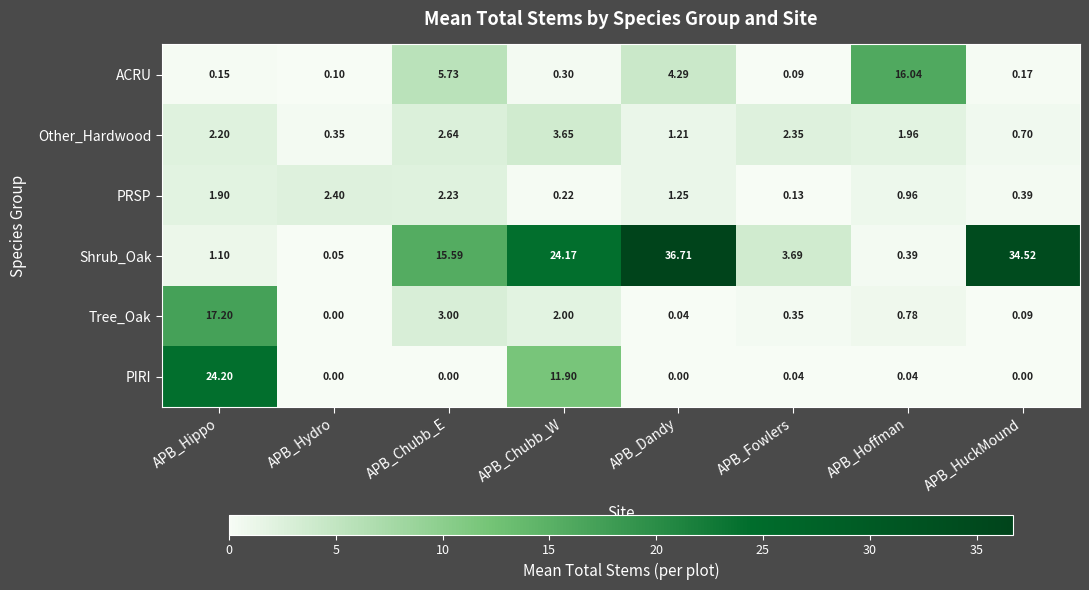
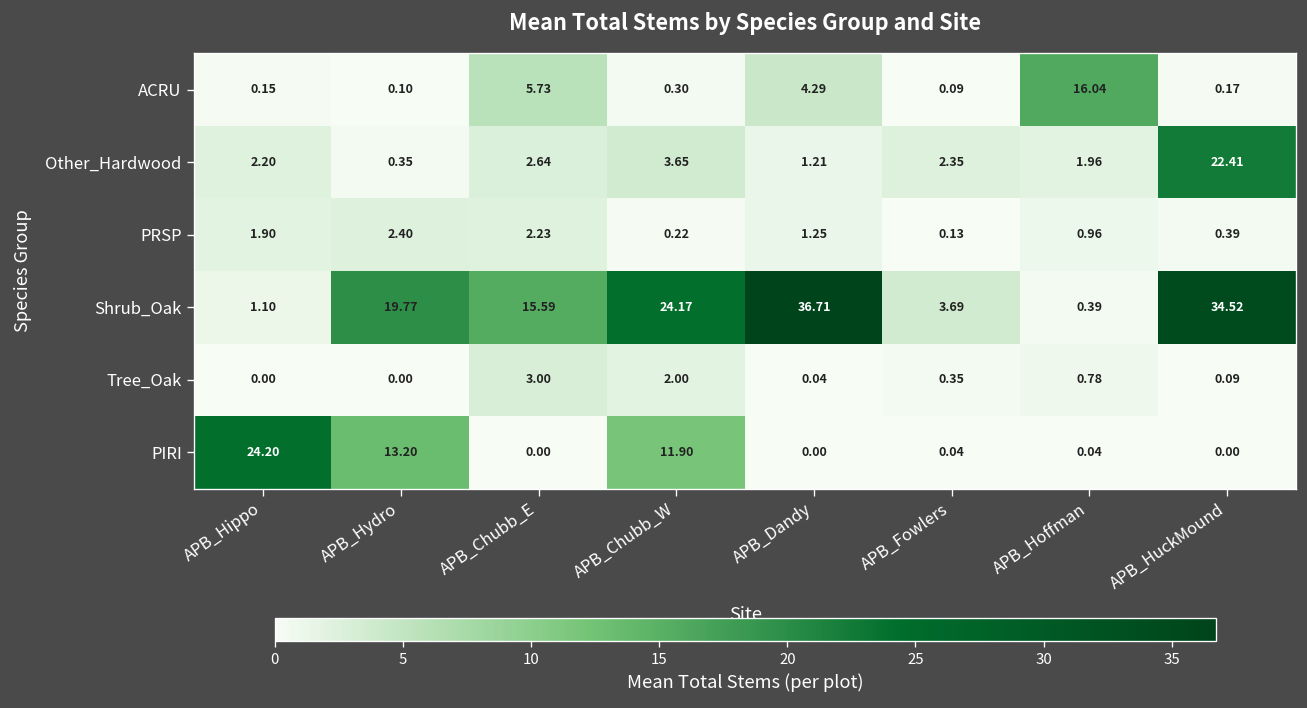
  {
    "ACRU": {
      "APB_Hippo": 0.15,
      "APB_Hydro": 0.10,
      "APB_Chubb_E": 5.73,
      "APB_Chubb_W": 0.30,
      "APB_Dandy": 4.29,
      "APB_Fowlers": 0.09,
      "APB_Hoffman": 16.04,
      "APB_HuckMound": 0.17
    },
    "Other_Hardwood": {
      "APB_Hippo": 2.20,
      "APB_Hydro": 0.35,
      "APB_Chubb_E": 2.64,
      "APB_Chubb_W": 3.65,
      "APB_Dandy": 1.21,
      "APB_Fowlers": 2.35,
      "APB_Hoffman": 1.96,
-     "APB_HuckMound": 0.70
+     "APB_HuckMound": 22.41
    },
    "PRSP": {
      "APB_Hippo": 1.90,
      "APB_Hydro": 2.40,
      "APB_Chubb_E": 2.23,
      "APB_Chubb_W": 0.22,
      "APB_Dandy": 1.25,
      "APB_Fowlers": 0.13,
      "APB_Hoffman": 0.96,
      "APB_HuckMound": 0.39
    },
    "Shrub_Oak": {
      "APB_Hippo": 1.10,
-     "APB_Hydro": 0.05,
+     "APB_Hydro": 19.77,
      "APB_Chubb_E": 15.59,
      "APB_Chubb_W": 24.17,
      "APB_Dandy": 36.71,
      "APB_Fowlers": 3.69,
      "APB_Hoffman": 0.39,
      "APB_HuckMound": 34.52
    },
    "Tree_Oak": {
-     "APB_Hippo": 17.20,
+     "APB_Hippo": 0.00,
      "APB_Hydro": 0.00,
      "APB_Chubb_E": 3.00,
      "APB_Chubb_W": 2.00,
      "APB_Dandy": 0.04,
      "APB_Fowlers": 0.35,
      "APB_Hoffman": 0.78,
      "APB_HuckMound": 0.09
    },
    "PIRI": {
      "APB_Hippo": 24.20,
-     "APB_Hydro": 0.00,
+     "APB_Hydro": 13.20,
      "APB_Chubb_E": 0.00,
      "APB_Chubb_W": 11.90,
      "APB_Dandy": 0.00,
      "APB_Fowlers": 0.04,
      "APB_Hoffman": 0.04,
      "APB_HuckMound": 0.00
    }
  }
